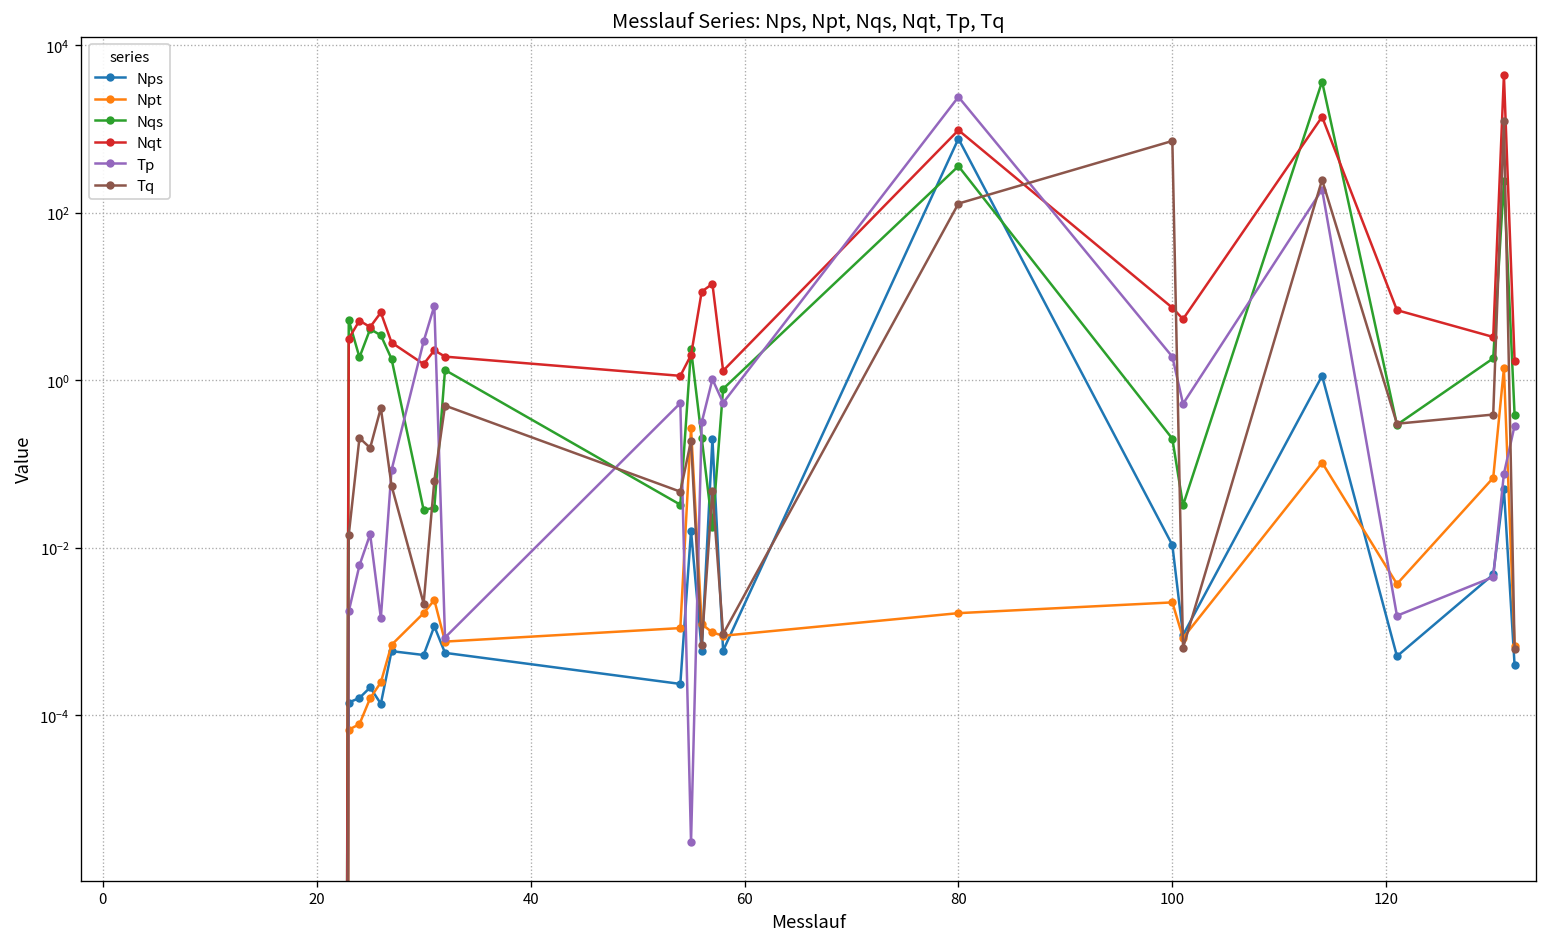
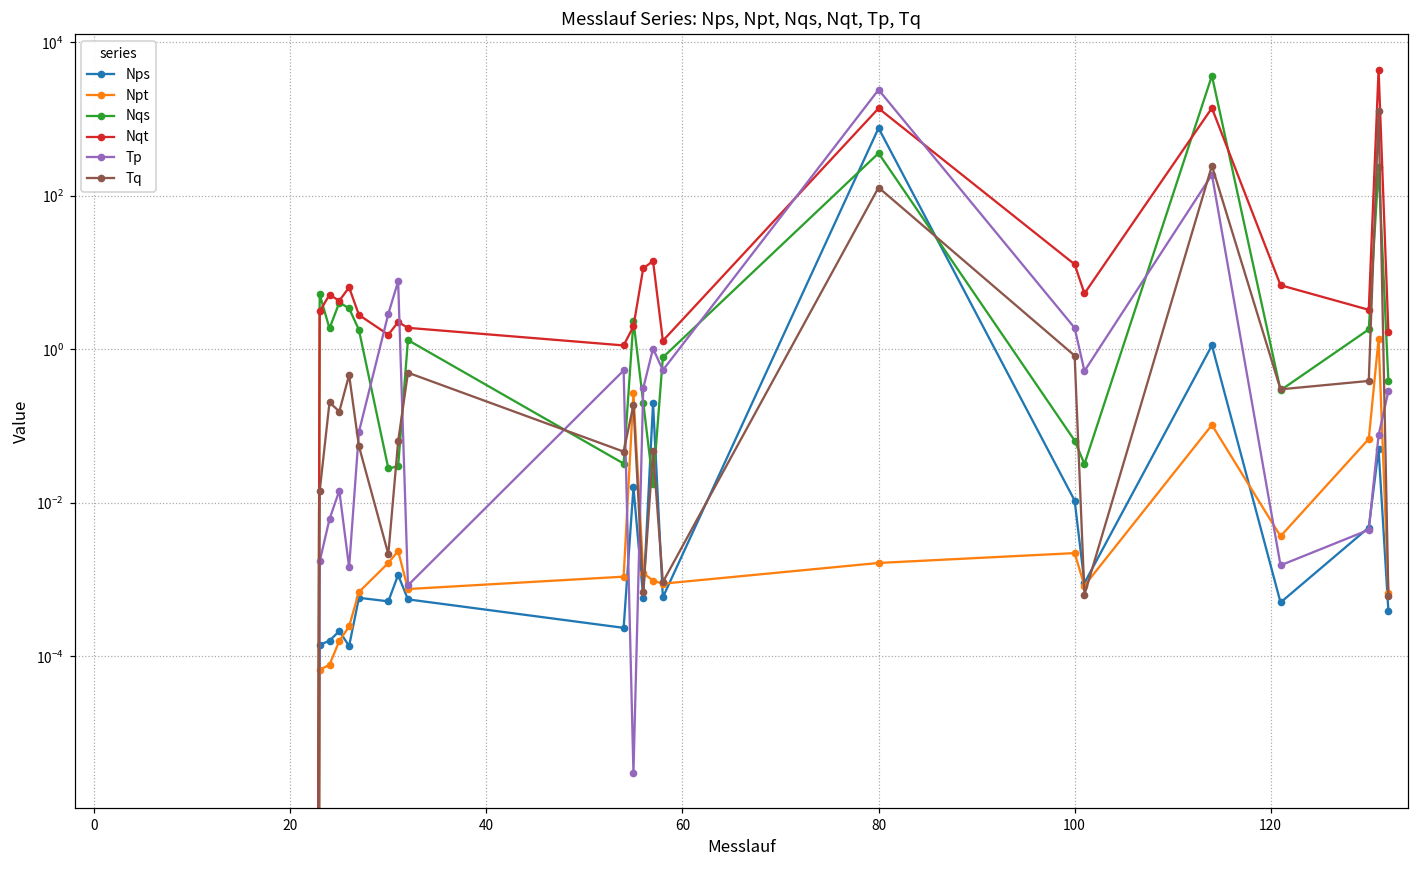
  {
    "Nps": {
      "80": 800,
      "100": 0.01
    },
    "Npt": {
      "80": 0.0016,
      "100": 0.0022
    },
    "Nqs": {
      "80": 400,
-     "100": 0.20
+     "100": 0.06
    },
    "Nqt": {
-     "80": 1000,
-     "100": 7
+     "80": 1400,
+     "100": 13
    },
    "Tp": {
      "80": 2400,
      "100": 1.9
    },
    "Tq": {
      "80": 130,
-     "100": 700
+     "100": 0.8
    }
  }
